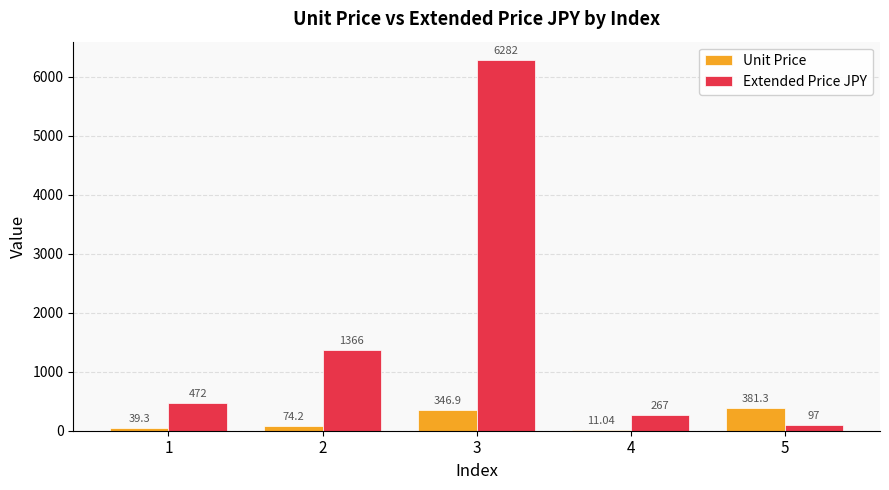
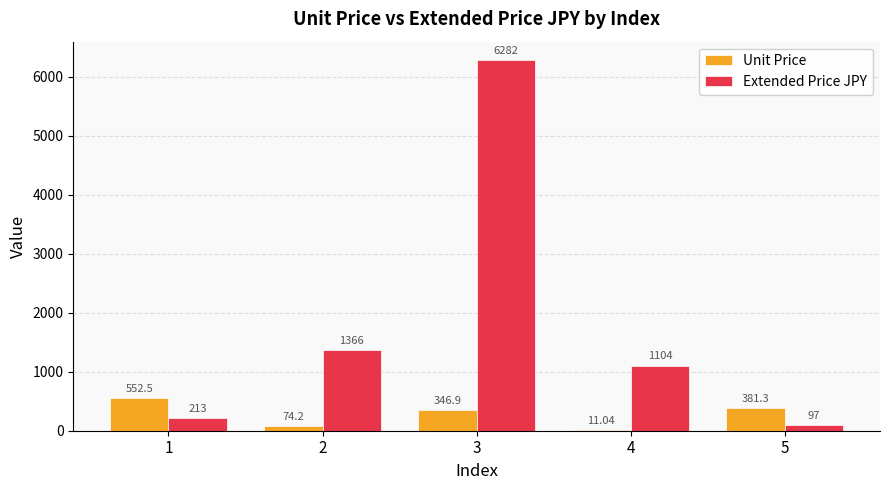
  {
    "Unit Price": {
-     "1": 39.3,
+     "1": 552.5,
      "2": 74.2,
      "3": 346.9,
      "4": 11.04,
      "5": 381.3
    },
    "Extended Price JPY": {
-     "1": 472,
+     "1": 213,
      "2": 1366,
      "3": 6282,
-     "4": 267,
+     "4": 1104,
      "5": 97
    }
  }
